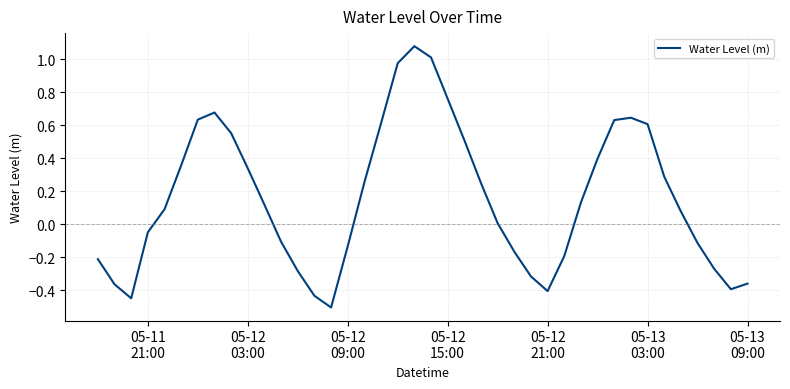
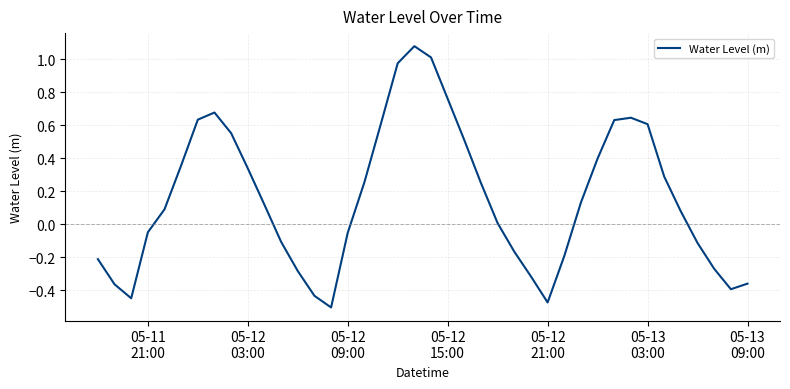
  {
    "05-11 21:00": -0.05,
    "05-12 03:00": 0.34,
-   "05-12 09:00": -0.13,
+   "05-12 09:00": -0.05,
    "05-12 15:00": 0.76,
-   "05-12 21:00": -0.40,
+   "05-12 21:00": -0.47,
    "05-13 03:00": 0.61,
    "05-13 09:00": -0.36
  }
